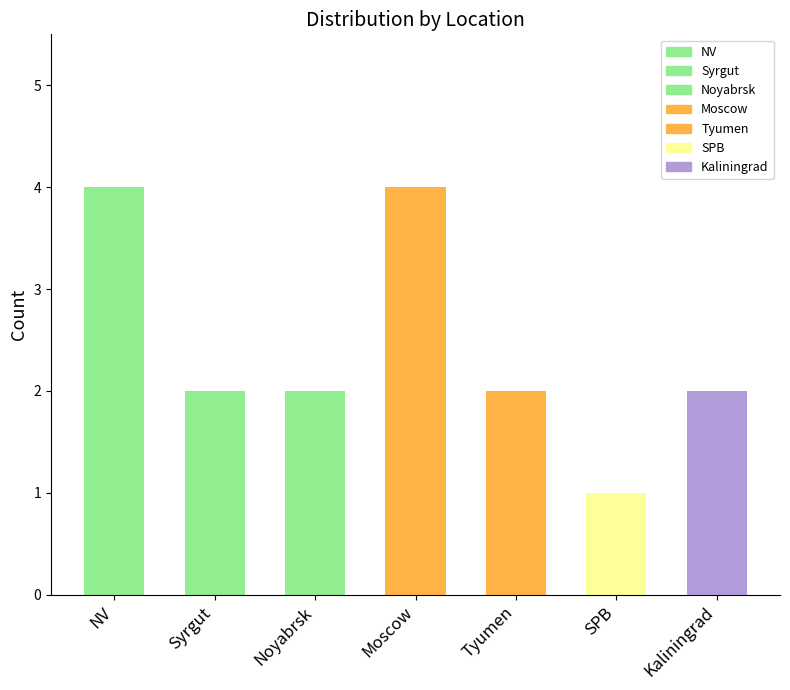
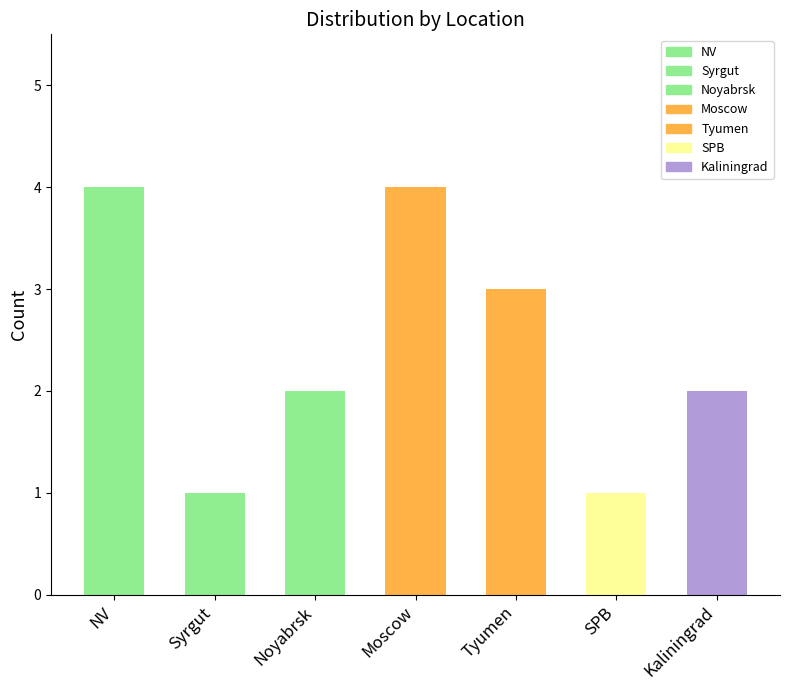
  {
    "NV": 4,
-   "Syrgut": 2,
+   "Syrgut": 1,
    "Noyabrsk": 2,
    "Moscow": 4,
-   "Tyumen": 2,
+   "Tyumen": 3,
    "SPB": 1,
    "Kaliningrad": 2
  }
